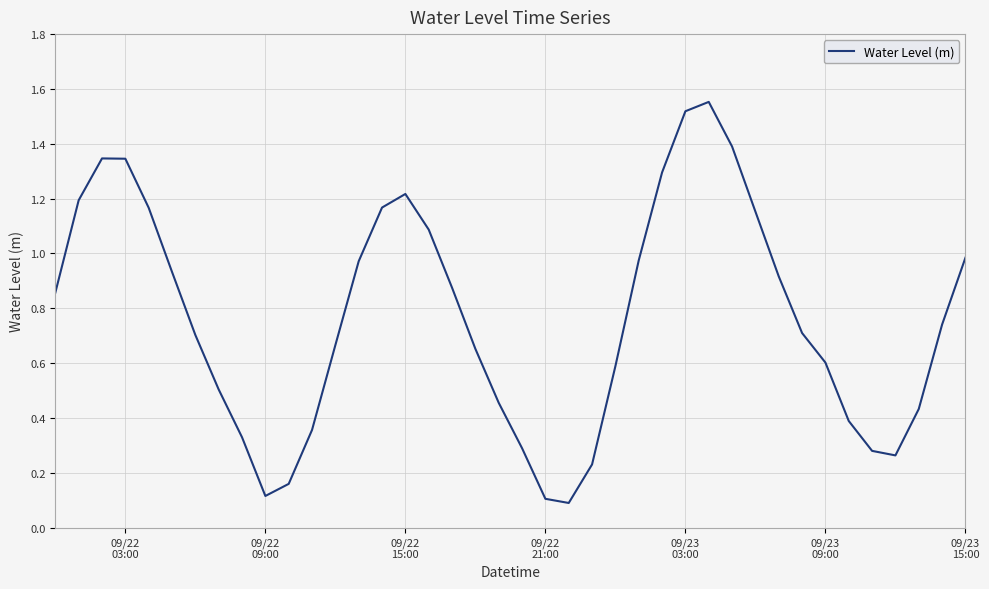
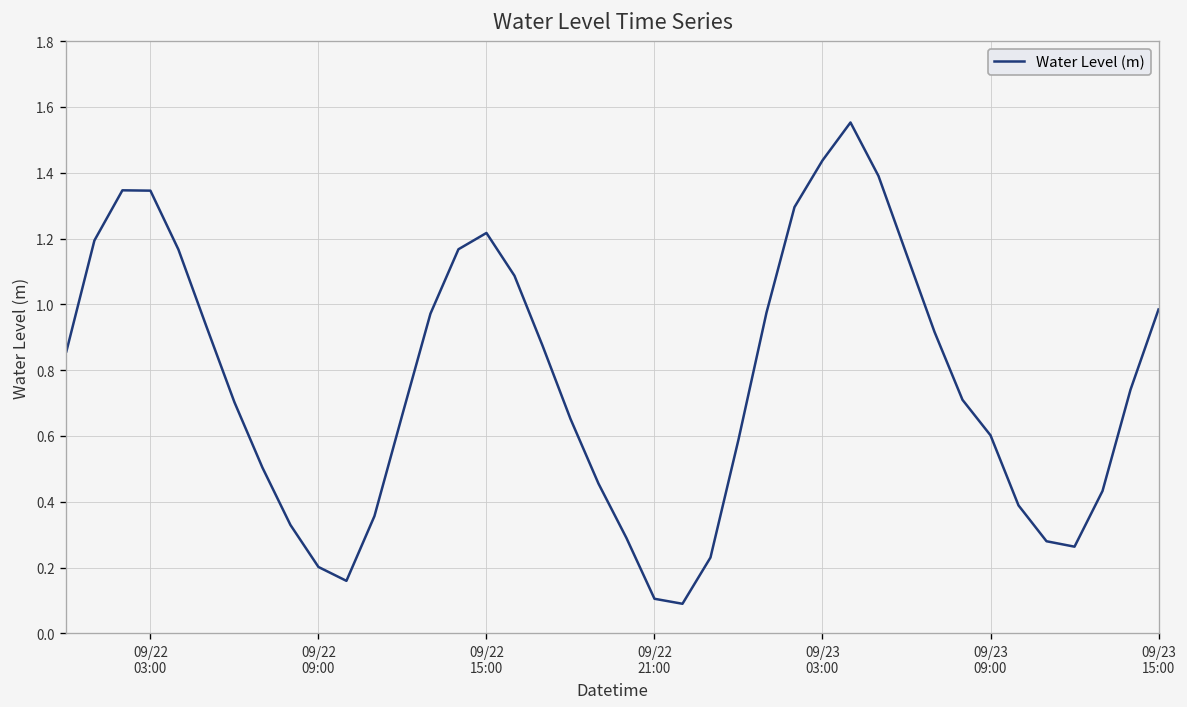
  {
    "09/22 03:00": 1.35,
-   "09/22 09:00": 0.12,
+   "09/22 09:00": 0.20,
    "09/22 15:00": 1.22,
    "09/22 21:00": 0.11,
-   "09/23 03:00": 1.52,
+   "09/23 03:00": 1.44,
    "09/23 09:00": 0.60,
    "09/23 15:00": 0.98
  }
